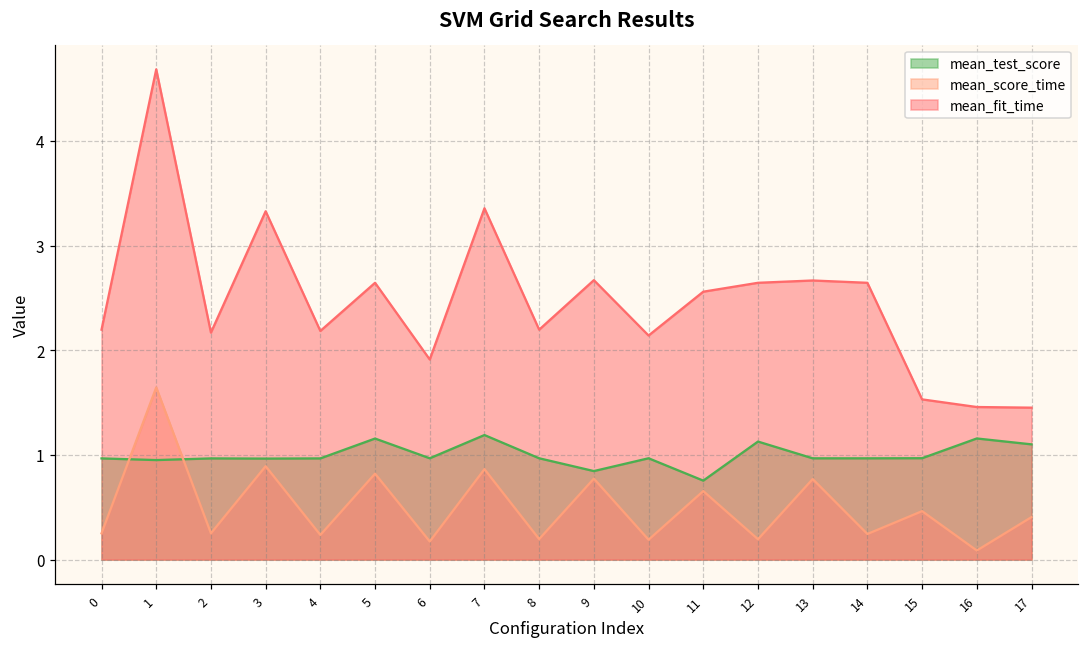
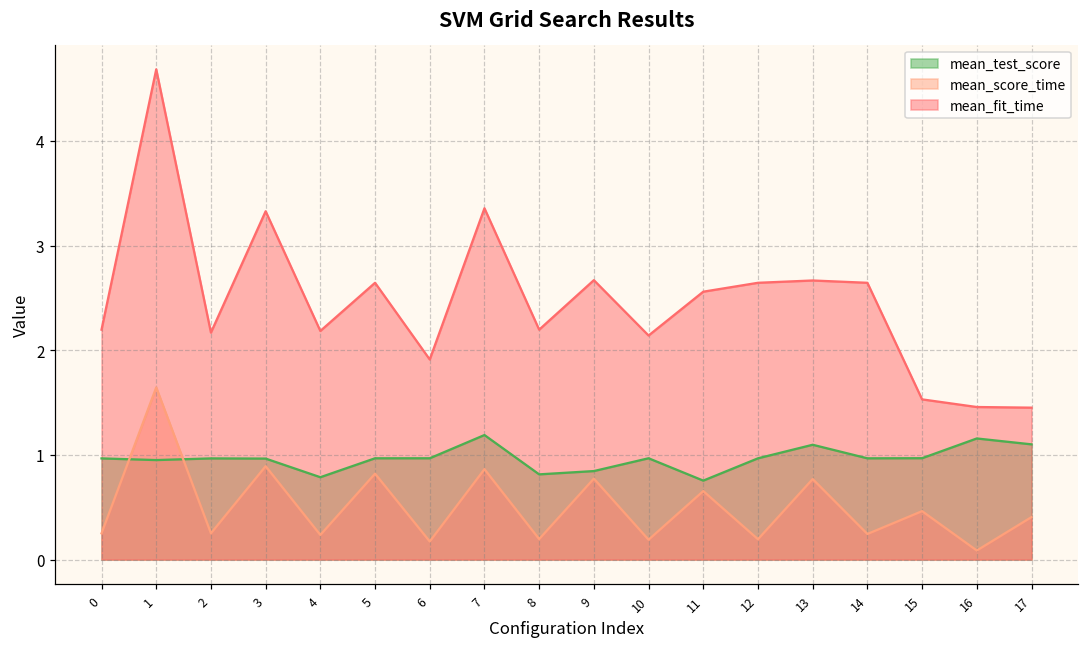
  {
    "mean_test_score": {
      "0": 1.0,
      "1": 1.0,
      "2": 1.0,
      "3": 1.0,
-     "4": 1.0,
-     "5": 1.2,
+     "4": 0.8,
+     "5": 1.0,
      "6": 1.0,
      "7": 1.2,
-     "8": 1.0,
+     "8": 0.8,
      "9": 0.8,
      "10": 1.0,
      "11": 0.8,
-     "12": 1.1,
-     "13": 1.0,
+     "12": 1.0,
+     "13": 1.1,
      "14": 1.0,
      "15": 1.0,
      "16": 1.2,
      "17": 1.1
    }
  }
